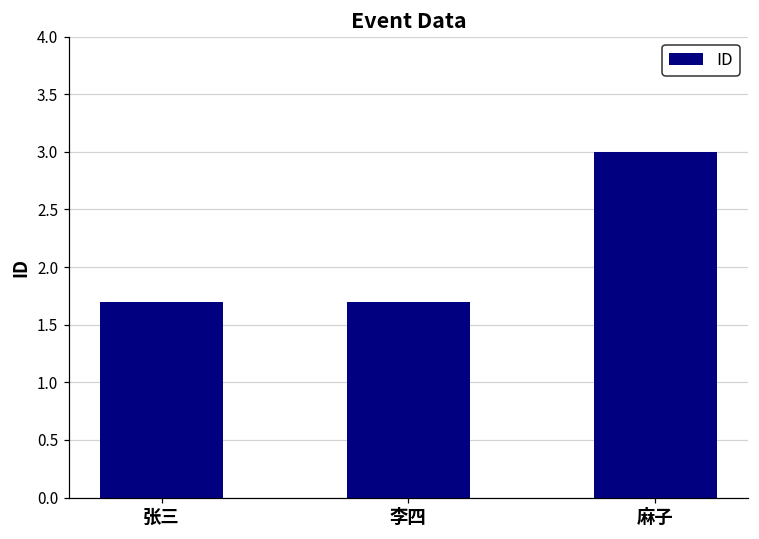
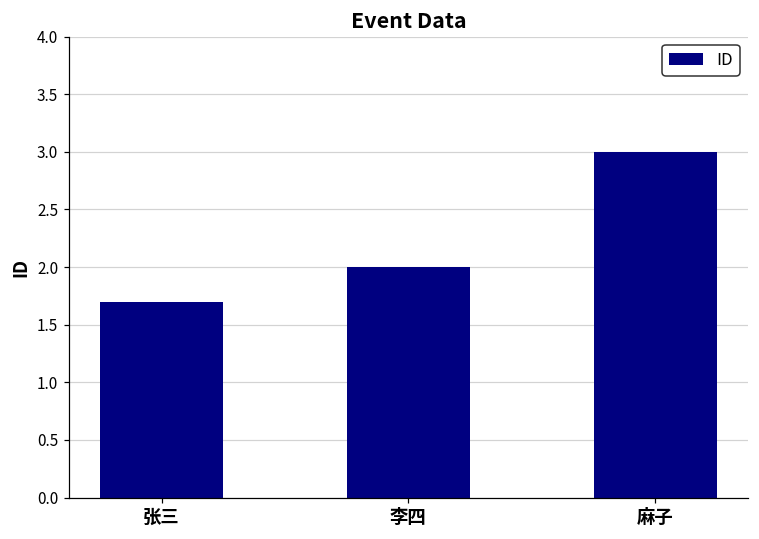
  {
    "张三": 1.7,
-   "李四": 1.7,
+   "李四": 2.0,
    "麻子": 3.0
  }
